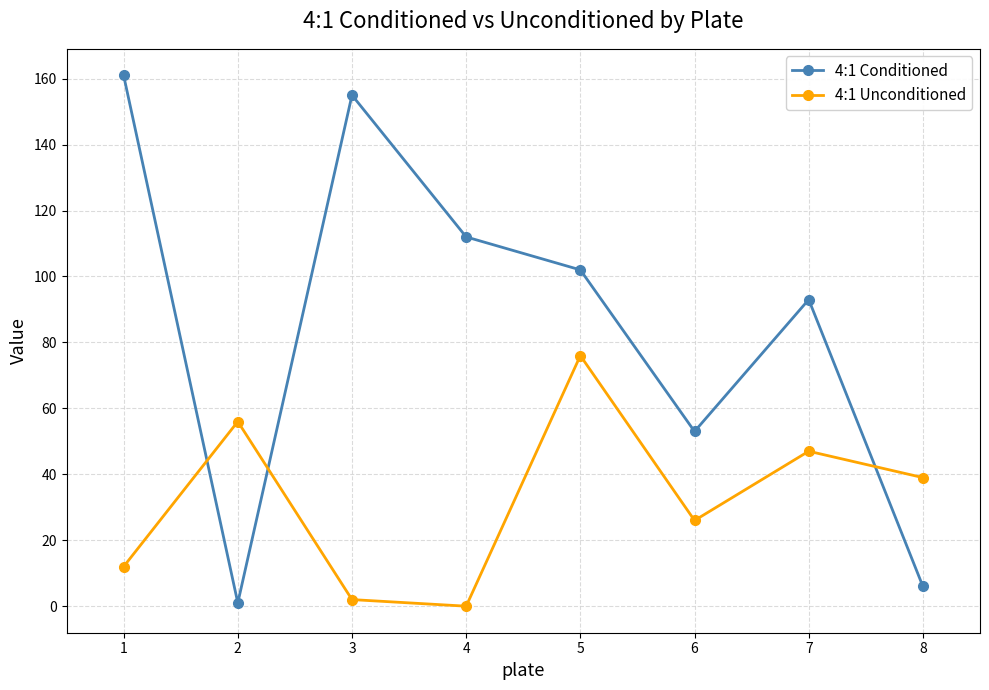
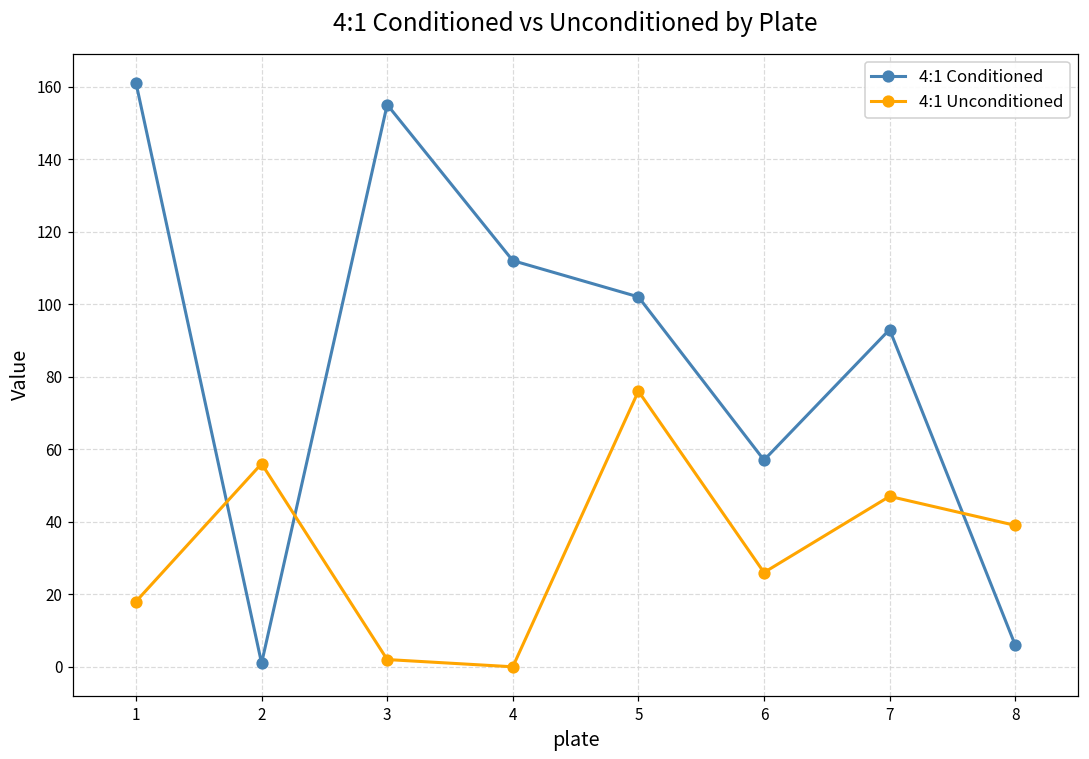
  {
    "4:1 Conditioned": {
      "1": 161,
      "2": 1,
      "3": 155,
      "4": 112,
      "5": 102,
-     "6": 53,
+     "6": 57,
      "7": 93,
      "8": 6
    },
    "4:1 Unconditioned": {
-     "1": 12,
+     "1": 18,
      "2": 56,
      "3": 2,
      "4": 0,
      "5": 76,
      "6": 26,
      "7": 47,
      "8": 39
    }
  }
